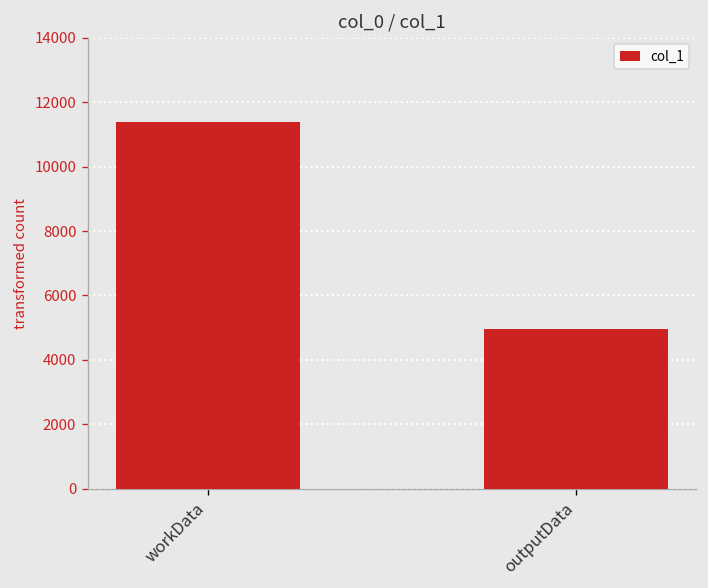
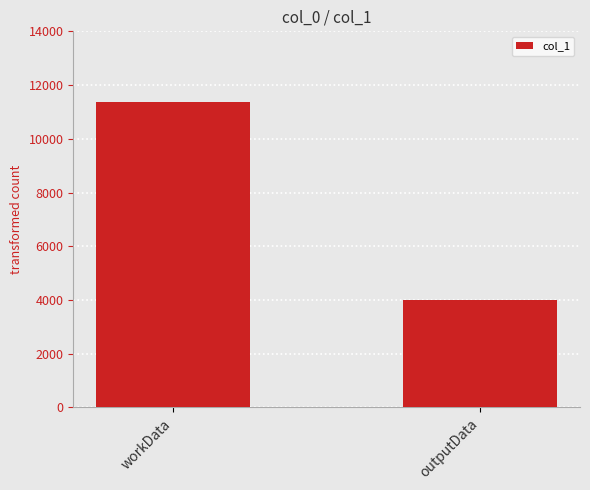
  {
    "workData": 11400,
-   "outputData": 5000
+   "outputData": 4000
  }
